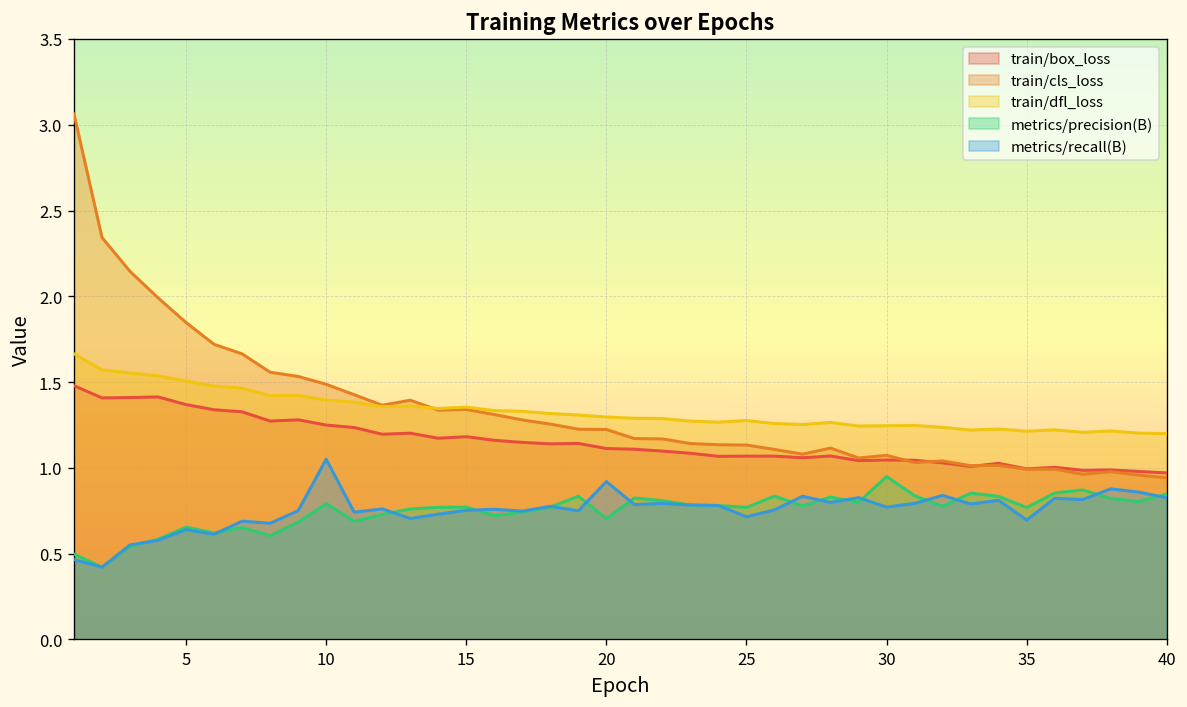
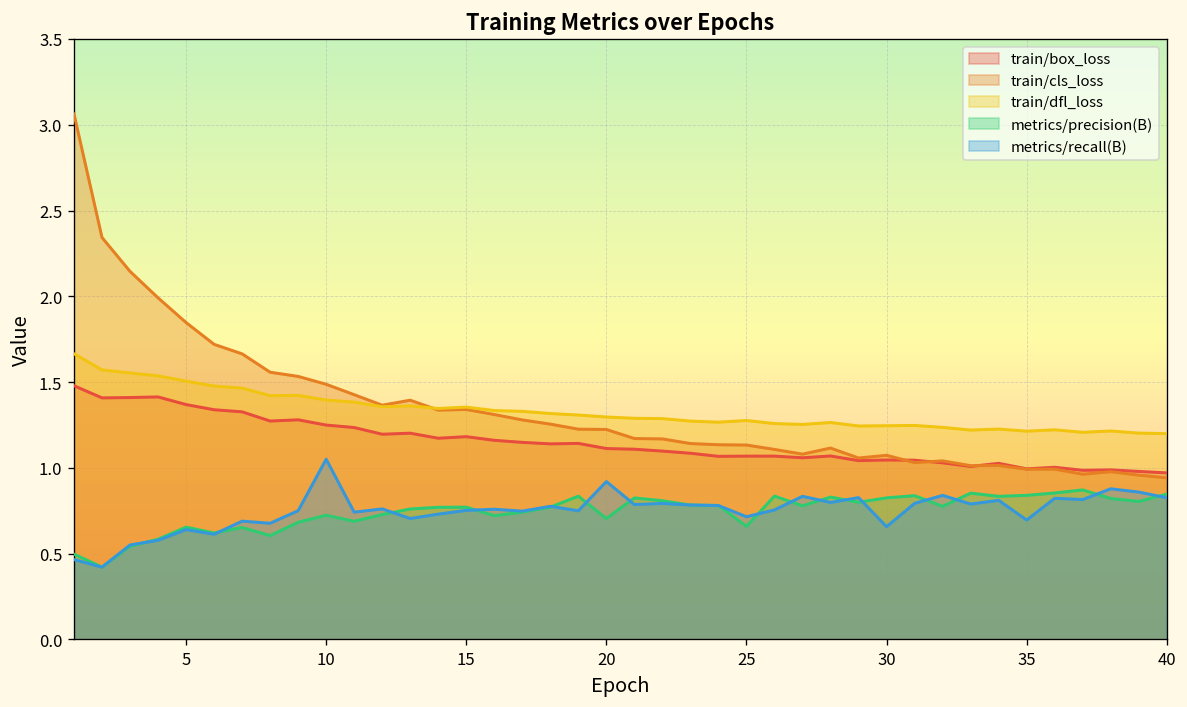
  {
    "metrics/precision(B)": {
-     "10": 0.79,
+     "10": 0.72,
      "15": 0.77,
      "20": 0.70,
-     "25": 0.77,
-     "30": 0.95,
-     "35": 0.77,
+     "25": 0.66,
+     "30": 0.83,
+     "35": 0.84,
      "40": 0.85
    },
    "metrics/recall(B)": {
      "10": 1.05,
      "15": 0.75,
      "20": 0.92,
      "25": 0.72,
-     "30": 0.77,
+     "30": 0.66,
      "35": 0.70,
      "40": 0.83
    }
  }
